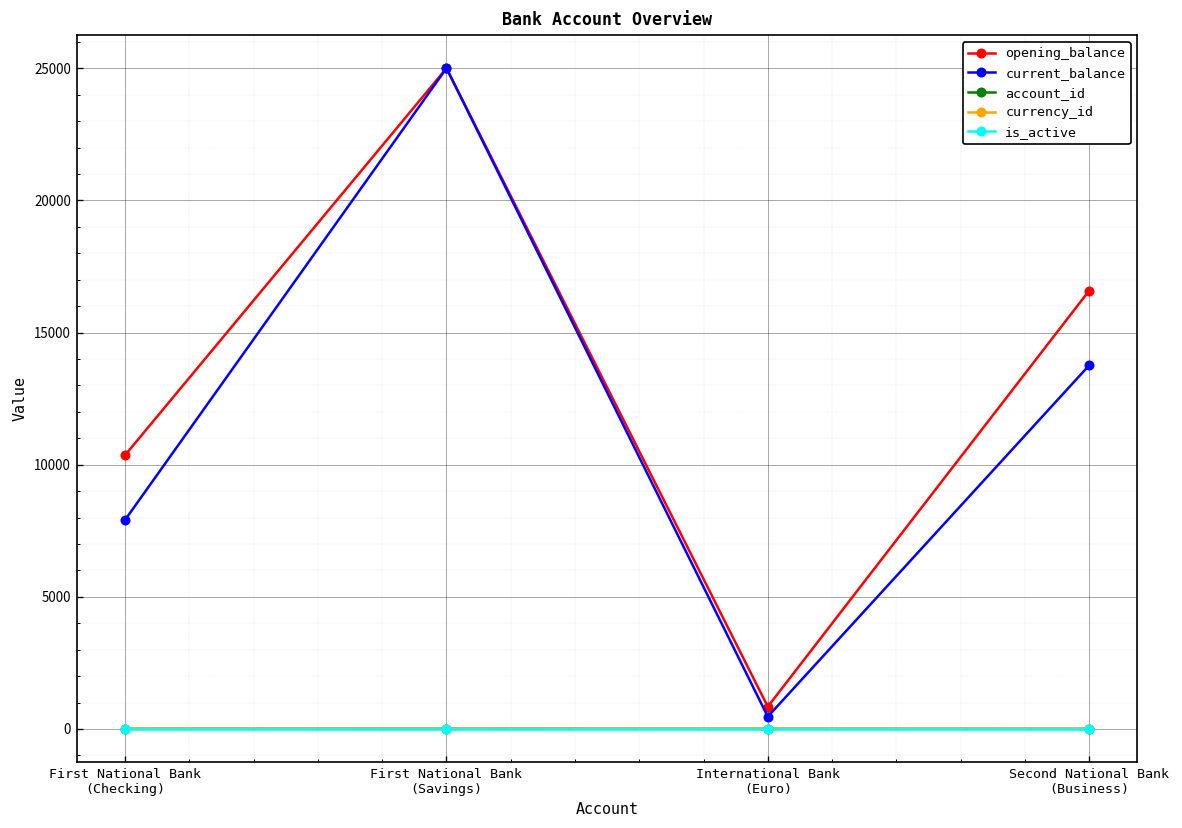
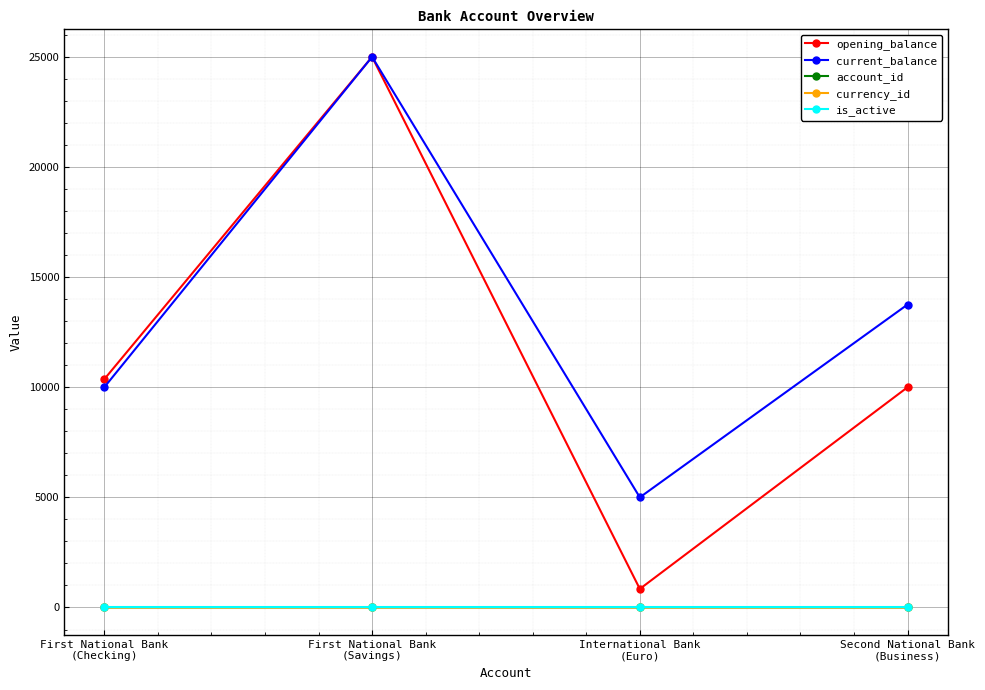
  {
    "opening_balance": {
      "First National Bank (Checking)": 10400,
      "International Bank (Euro)": 800,
-     "Second National Bank (Business)": 16600
+     "Second National Bank (Business)": 10000
    },
    "current_balance": {
-     "First National Bank (Checking)": 7900,
-     "International Bank (Euro)": 500,
+     "First National Bank (Checking)": 10000,
+     "International Bank (Euro)": 5000,
      "Second National Bank (Business)": 13800
    }
  }
